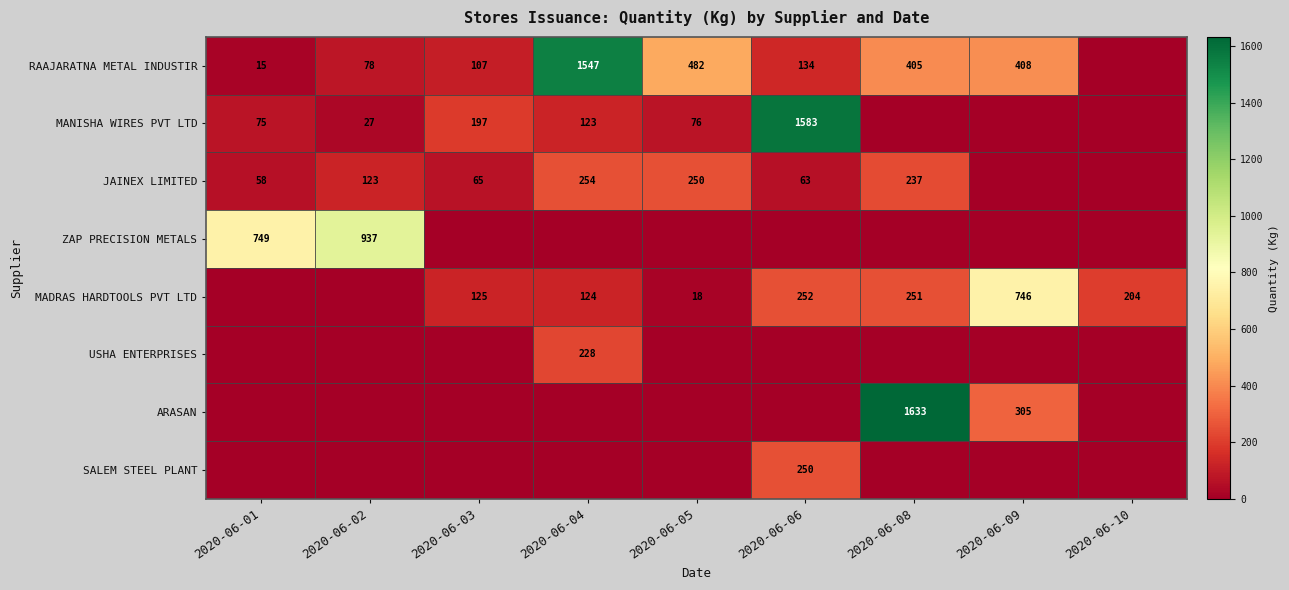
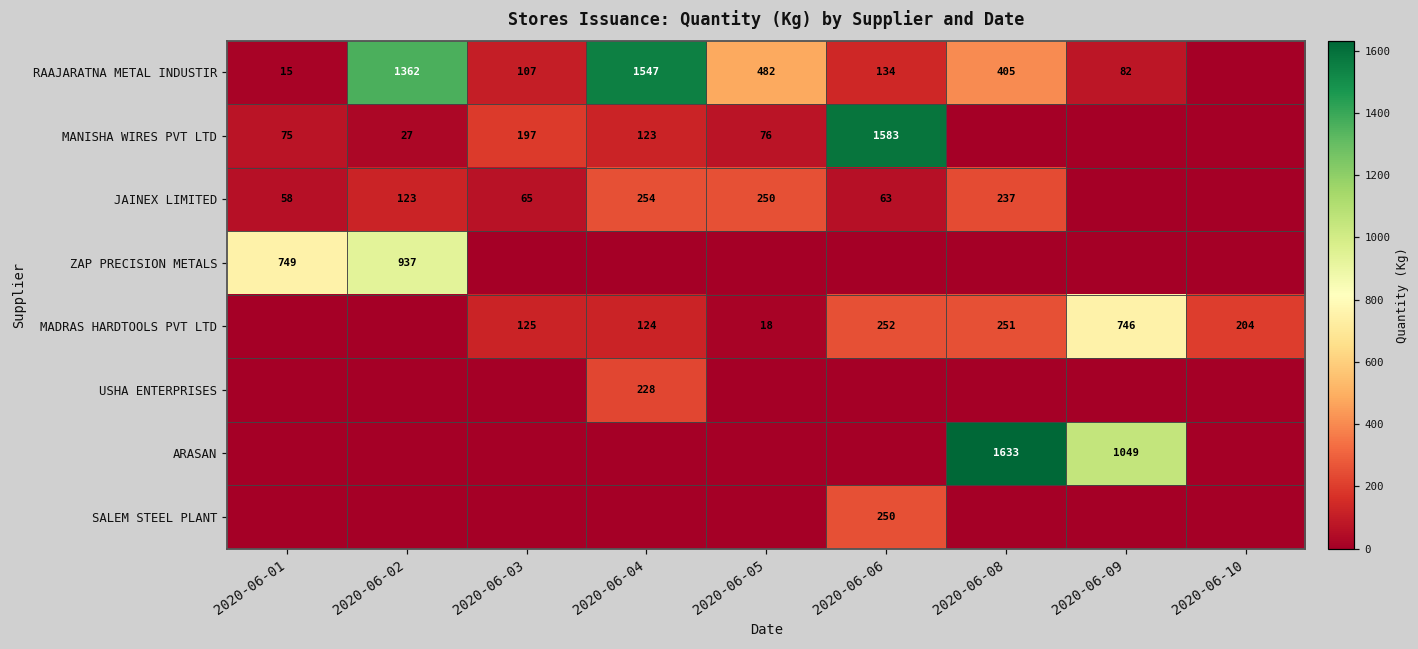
  {
    "RAAJARATNA METAL INDUSTIR": {
      "2020-06-01": 15,
-     "2020-06-02": 78,
+     "2020-06-02": 1362,
      "2020-06-03": 107,
      "2020-06-04": 1547,
      "2020-06-05": 482,
      "2020-06-06": 134,
      "2020-06-08": 405,
-     "2020-06-09": 408
+     "2020-06-09": 82
    },
    "MANISHA WIRES PVT LTD": {
      "2020-06-01": 75,
      "2020-06-02": 27,
      "2020-06-03": 197,
      "2020-06-04": 123,
      "2020-06-05": 76,
      "2020-06-06": 1583
    },
    "JAINEX LIMITED": {
      "2020-06-01": 58,
      "2020-06-02": 123,
      "2020-06-03": 65,
      "2020-06-04": 254,
      "2020-06-05": 250,
      "2020-06-06": 63,
      "2020-06-08": 237
    },
    "ZAP PRECISION METALS": {
      "2020-06-01": 749,
      "2020-06-02": 937
    },
    "MADRAS HARDTOOLS PVT LTD": {
      "2020-06-03": 125,
      "2020-06-04": 124,
      "2020-06-05": 18,
      "2020-06-06": 252,
      "2020-06-08": 251,
      "2020-06-09": 746,
      "2020-06-10": 204
    },
    "USHA ENTERPRISES": {
      "2020-06-04": 228
    },
    "ARASAN": {
      "2020-06-08": 1633,
-     "2020-06-09": 305
+     "2020-06-09": 1049
    },
    "SALEM STEEL PLANT": {
      "2020-06-06": 250
    }
  }
